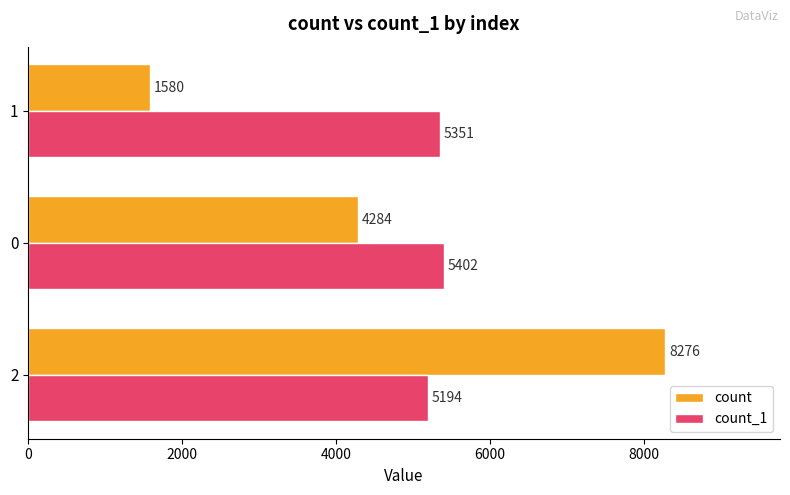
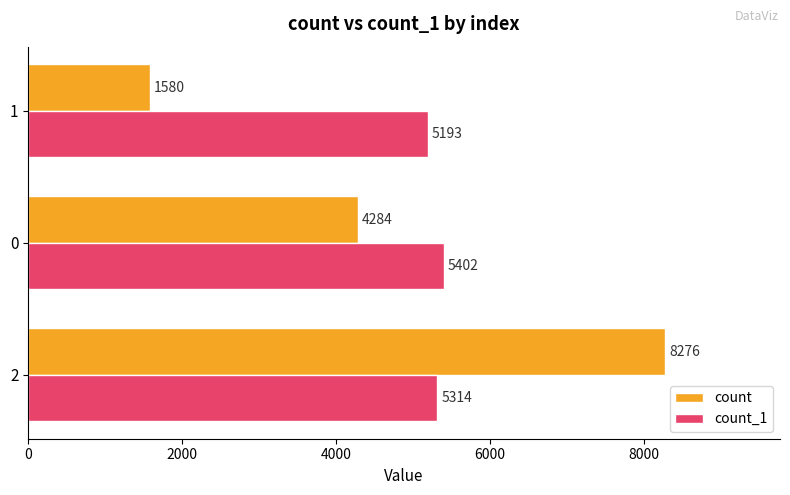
  {
    "count": {
      "1": 1580,
      "0": 4284,
      "2": 8276
    },
    "count_1": {
-     "1": 5351,
+     "1": 5193,
      "0": 5402,
-     "2": 5194
+     "2": 5314
    }
  }
